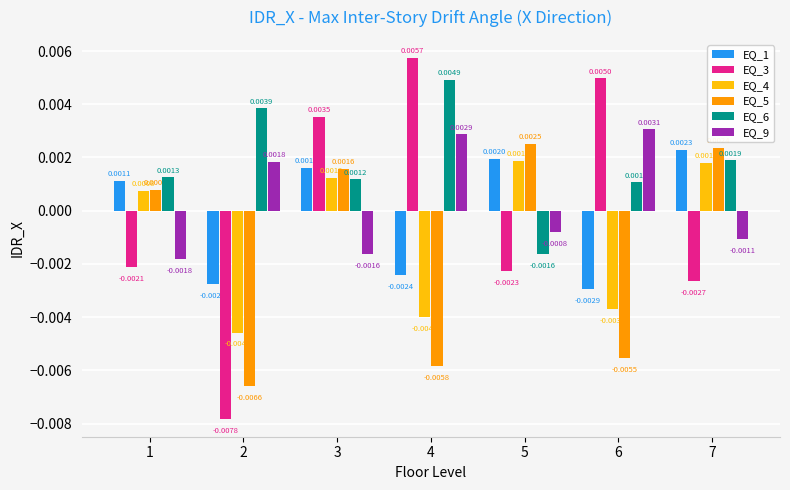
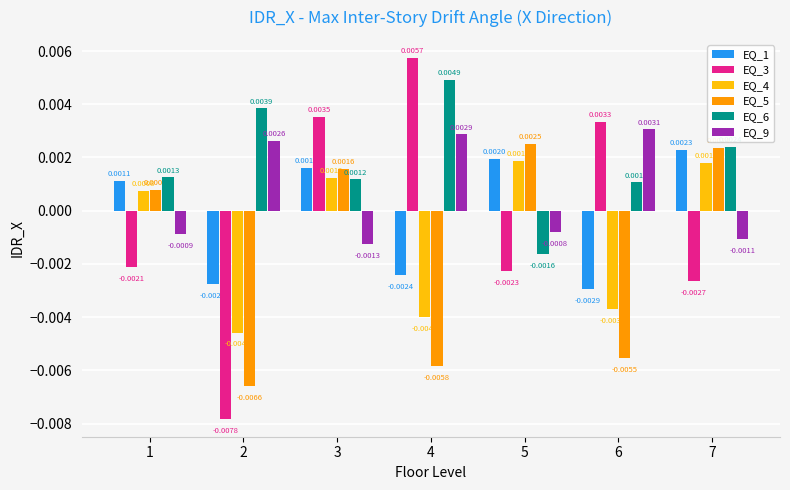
  {
    "EQ_1": {
      "1": 0.0011,
      "2": -0.0027,
      "3": 0.0016,
      "4": -0.0024,
      "5": 0.0020,
      "6": -0.0029,
      "7": 0.0023
    },
    "EQ_3": {
      "1": -0.0021,
      "2": -0.0078,
      "3": 0.0035,
      "4": 0.0057,
      "5": -0.0023,
-     "6": 0.0050,
+     "6": 0.0033,
      "7": -0.0027
    },
    "EQ_6": {
-     "7": 0.0019
+     "7": 0.0024
    },
    "EQ_9": {
-     "1": -0.0018,
-     "2": 0.0018,
-     "3": -0.0016,
+     "1": -0.0009,
+     "2": 0.0026,
+     "3": -0.0013,
      "4": 0.0029,
      "5": -0.0008,
      "6": 0.0031,
      "7": -0.0011
    }
  }
